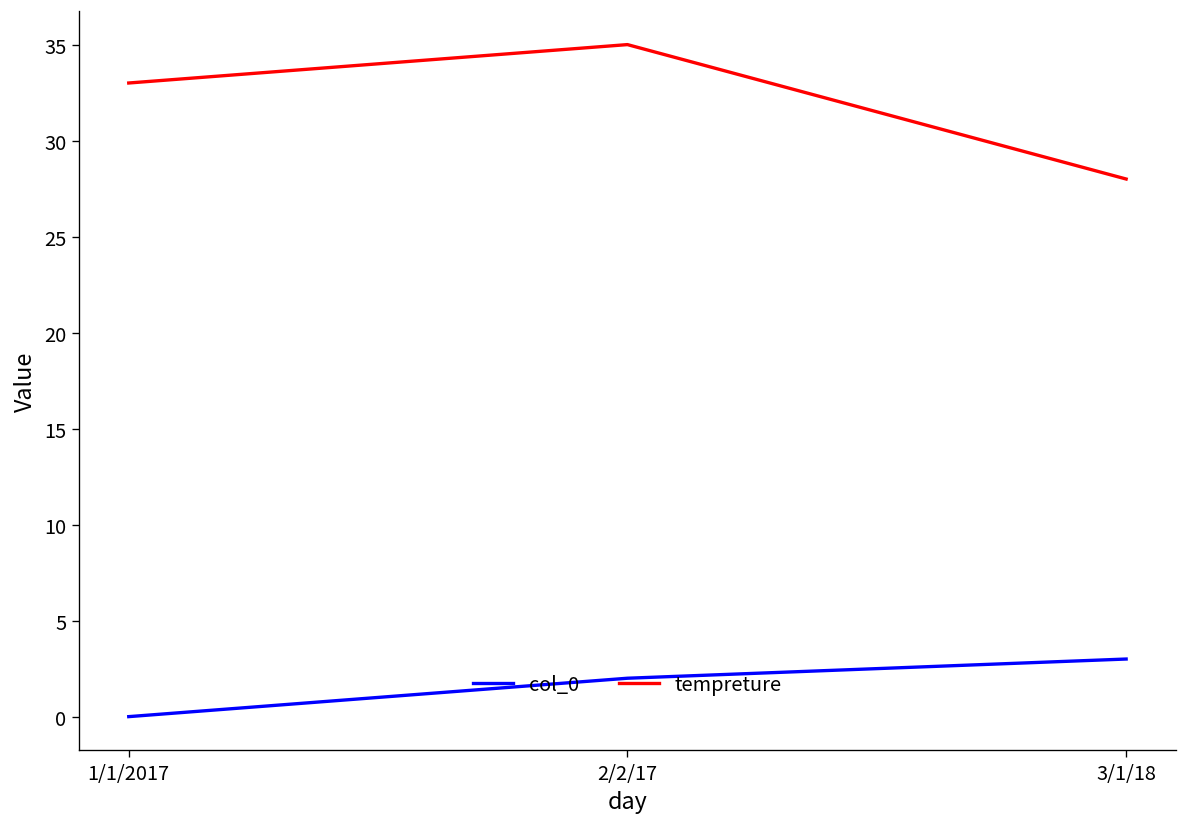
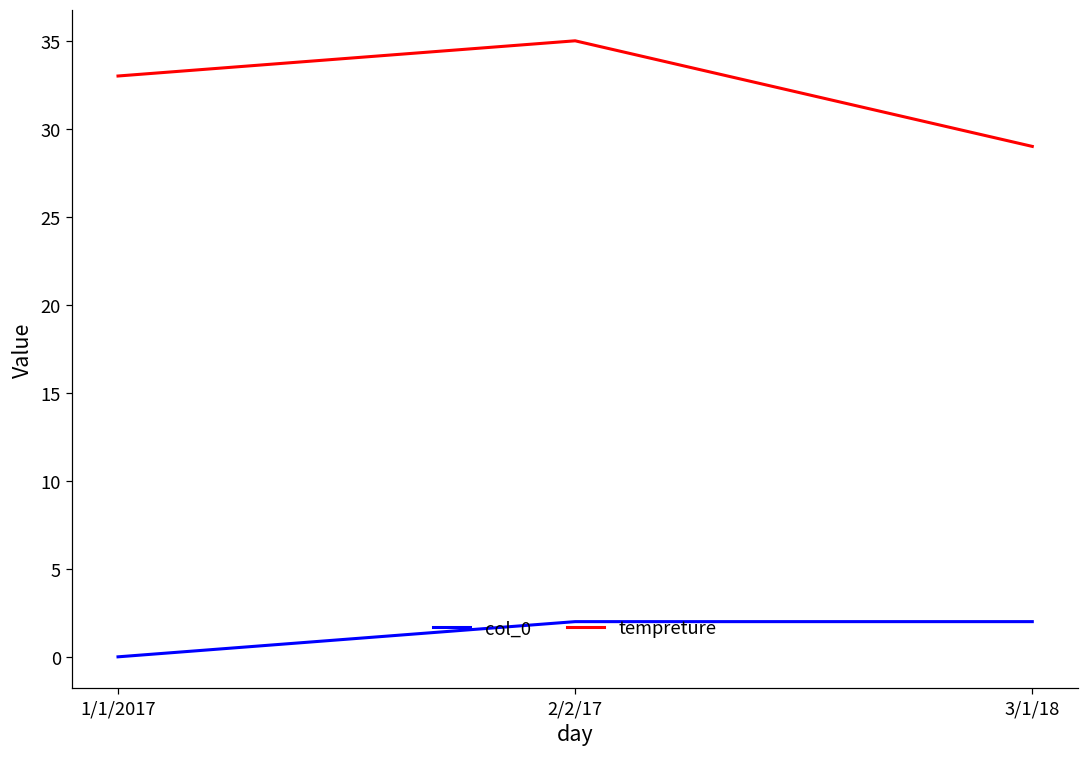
  {
    "col_0": {
      "1/1/2017": 0,
      "2/2/17": 2,
-     "3/1/18": 3
+     "3/1/18": 2
    },
    "tempreture": {
      "1/1/2017": 33,
      "2/2/17": 35,
-     "3/1/18": 28
+     "3/1/18": 29
    }
  }
